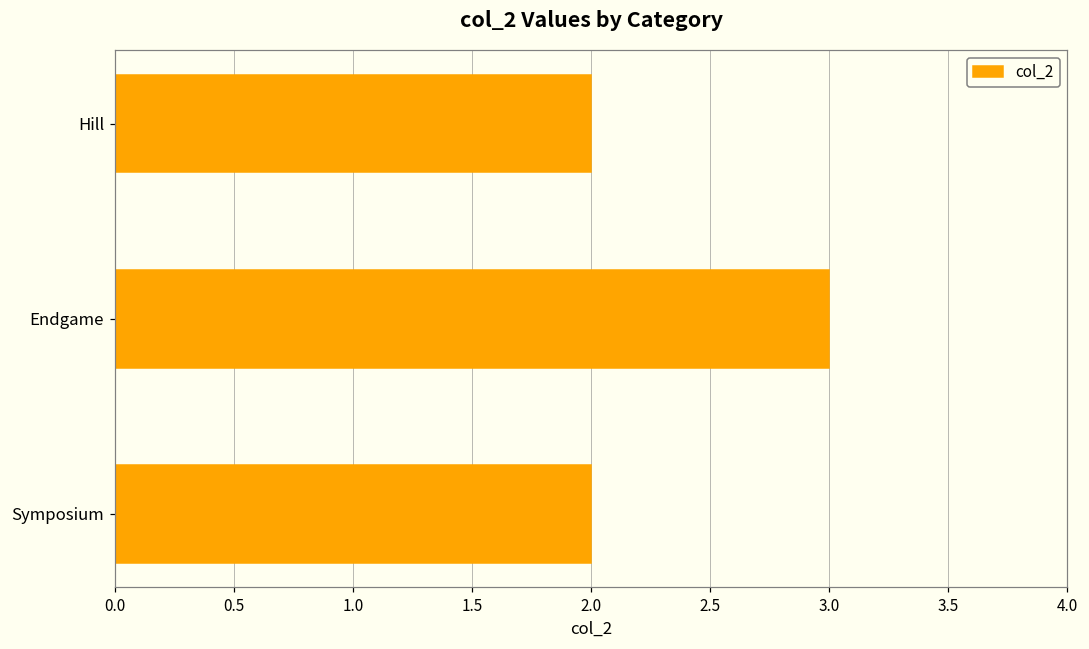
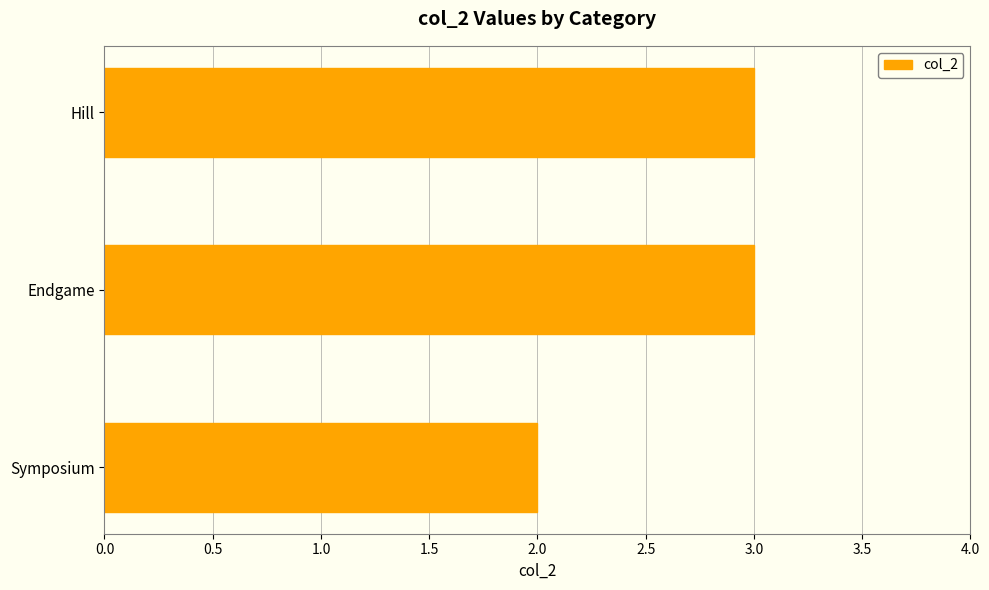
  {
-   "Hill": 2,
+   "Hill": 3,
    "Endgame": 3,
    "Symposium": 2
  }
